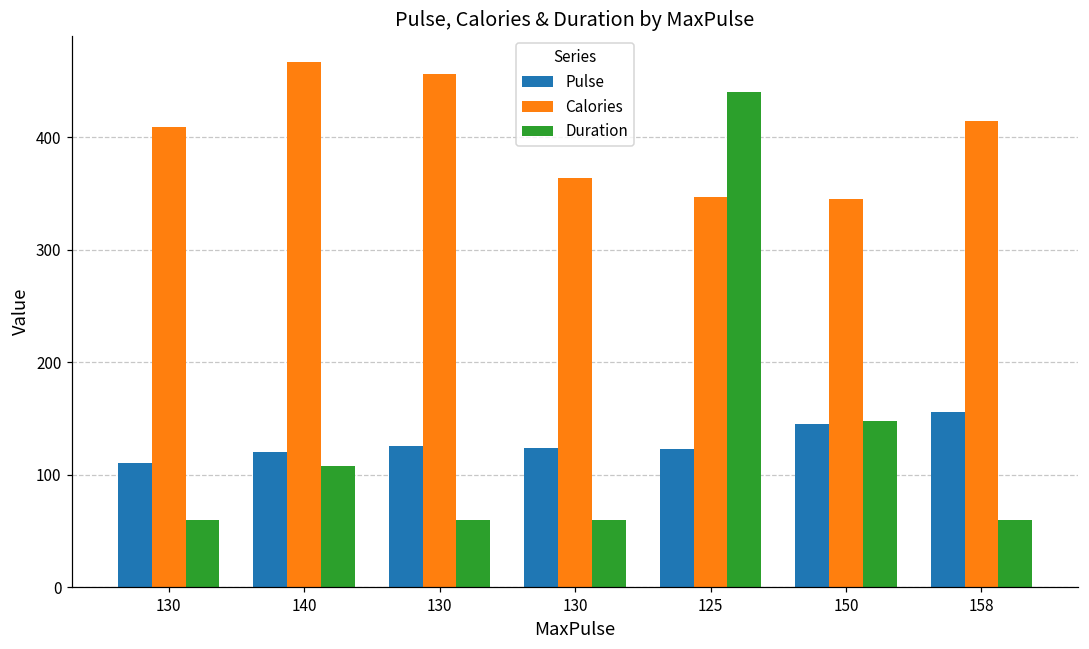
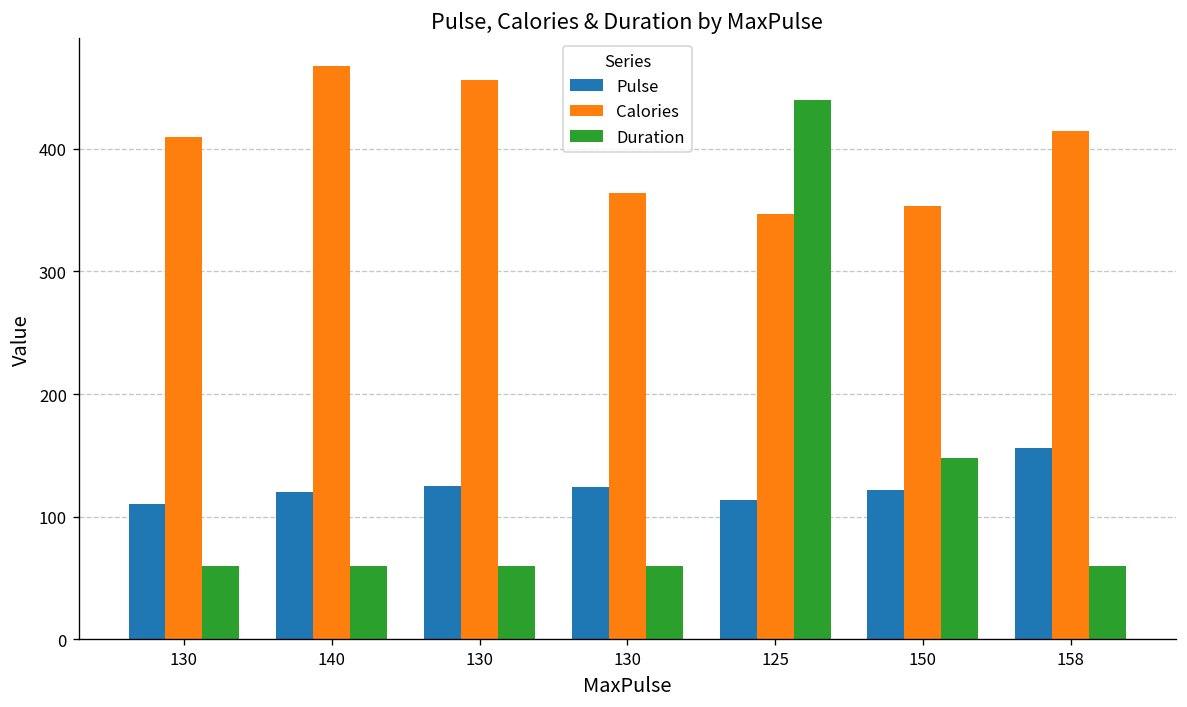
  {
    "Pulse": {
      "140": 120,
-     "125": 123,
-     "150": 145,
+     "125": 114,
+     "150": 122,
      "158": 156
    },
    "Calories": {
      "140": 467,
      "125": 347,
-     "150": 345,
+     "150": 353,
      "158": 415
    },
    "Duration": {
-     "140": 108,
+     "140": 60,
      "125": 440,
      "150": 148,
      "158": 60
    }
  }
